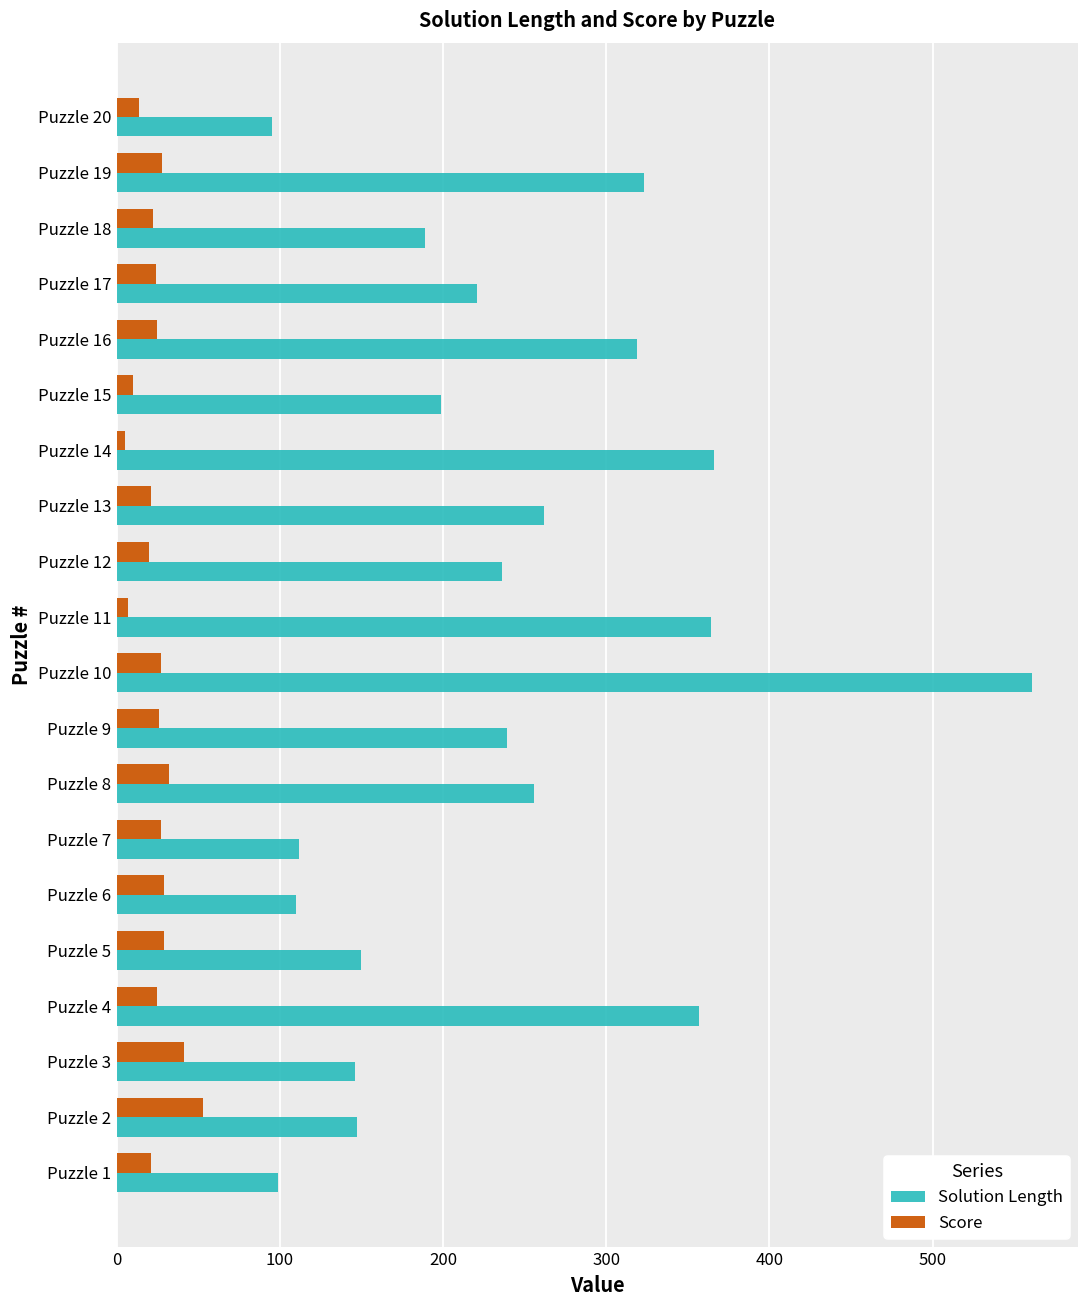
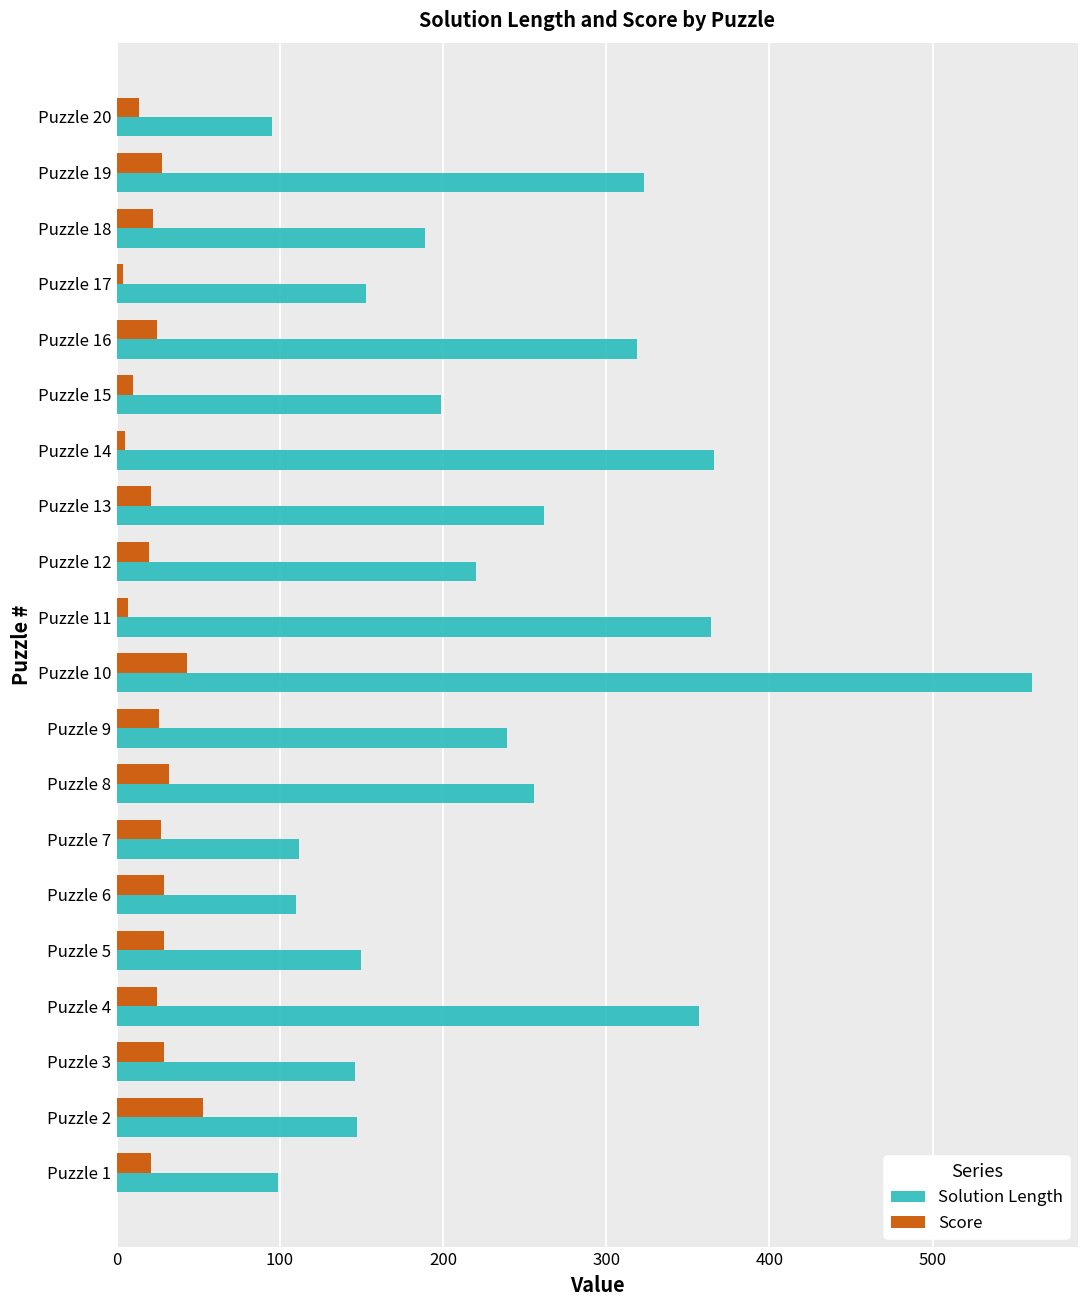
  {
    "Solution Length": {
      "Puzzle 20": 95,
      "Puzzle 19": 323,
      "Puzzle 18": 189,
-     "Puzzle 17": 221,
+     "Puzzle 17": 153,
      "Puzzle 16": 319,
      "Puzzle 15": 199,
      "Puzzle 14": 366,
      "Puzzle 13": 262,
-     "Puzzle 12": 236,
+     "Puzzle 12": 220,
      "Puzzle 11": 364,
      "Puzzle 10": 561,
      "Puzzle 9": 239,
      "Puzzle 8": 256,
      "Puzzle 7": 112,
      "Puzzle 6": 110,
      "Puzzle 5": 150,
      "Puzzle 4": 357,
      "Puzzle 3": 146,
      "Puzzle 2": 147,
      "Puzzle 1": 99
    },
    "Score": {
      "Puzzle 20": 14,
      "Puzzle 19": 28,
      "Puzzle 18": 22,
-     "Puzzle 17": 24,
+     "Puzzle 17": 4,
      "Puzzle 16": 25,
      "Puzzle 15": 10,
      "Puzzle 14": 5,
      "Puzzle 13": 21,
      "Puzzle 12": 20,
      "Puzzle 11": 7,
-     "Puzzle 10": 27,
+     "Puzzle 10": 43,
      "Puzzle 9": 26,
      "Puzzle 8": 32,
      "Puzzle 7": 27,
      "Puzzle 6": 29,
      "Puzzle 5": 29,
      "Puzzle 4": 25,
-     "Puzzle 3": 41,
+     "Puzzle 3": 29,
      "Puzzle 2": 53,
      "Puzzle 1": 21
    }
  }
